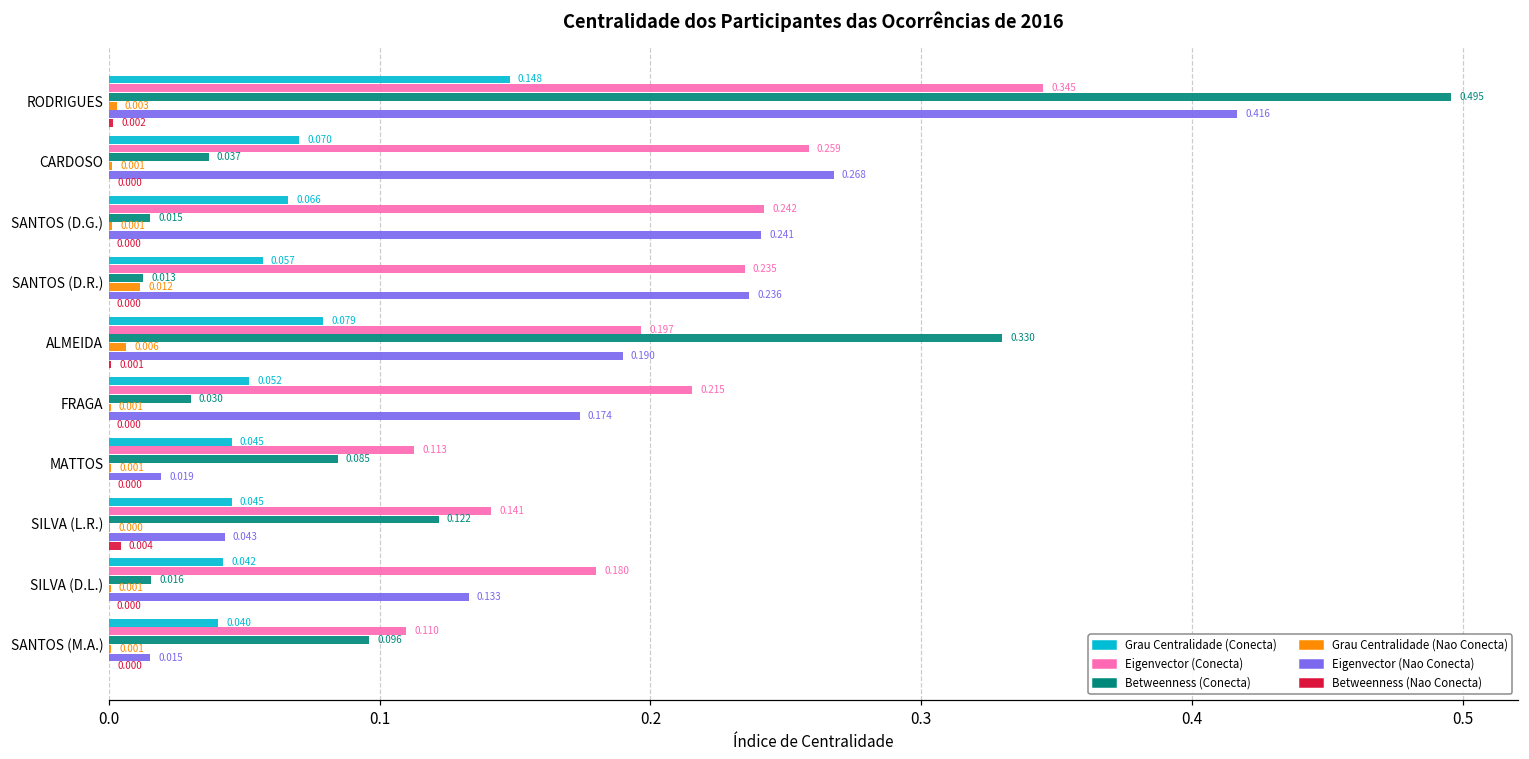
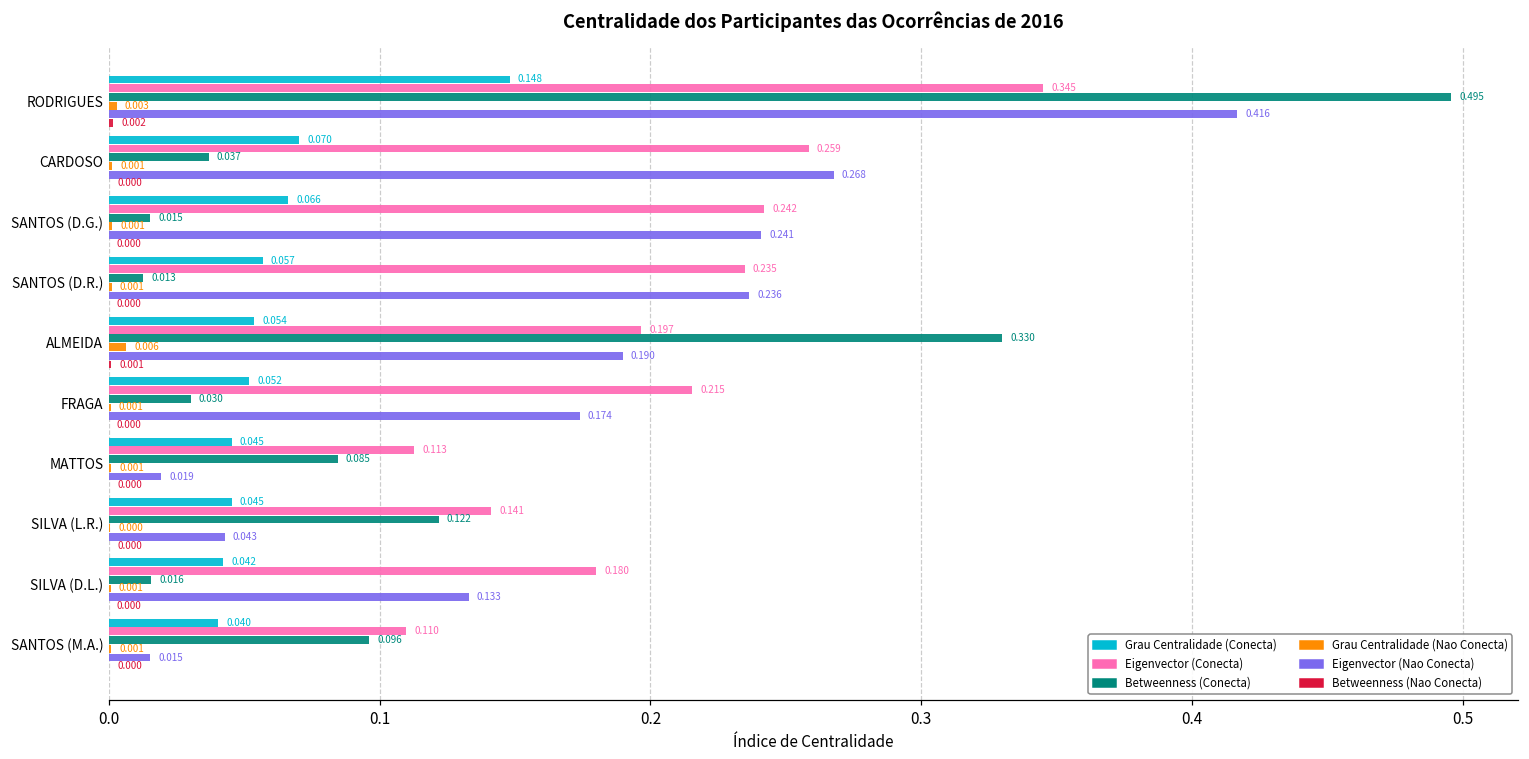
  {
    "Grau Centralidade (Conecta)": {
      "RODRIGUES": 0.148,
      "CARDOSO": 0.070,
      "SANTOS (D.G.)": 0.066,
      "SANTOS (D.R.)": 0.057,
-     "ALMEIDA": 0.079,
+     "ALMEIDA": 0.054,
      "FRAGA": 0.052,
      "MATTOS": 0.045,
      "SILVA (L.R.)": 0.045,
      "SILVA (D.L.)": 0.042,
      "SANTOS (M.A.)": 0.040
    },
    "Eigenvector (Conecta)": {
      "RODRIGUES": 0.345,
      "CARDOSO": 0.259,
      "SANTOS (D.G.)": 0.242,
      "SANTOS (D.R.)": 0.235,
      "ALMEIDA": 0.197,
      "FRAGA": 0.215,
      "MATTOS": 0.113,
      "SILVA (L.R.)": 0.141,
      "SILVA (D.L.)": 0.180,
      "SANTOS (M.A.)": 0.110
    },
    "Betweenness (Conecta)": {
      "RODRIGUES": 0.495,
      "CARDOSO": 0.037,
      "SANTOS (D.G.)": 0.015,
      "SANTOS (D.R.)": 0.013,
      "ALMEIDA": 0.330,
      "FRAGA": 0.030,
      "MATTOS": 0.085,
      "SILVA (L.R.)": 0.122,
      "SILVA (D.L.)": 0.016,
      "SANTOS (M.A.)": 0.096
    },
    "Grau Centralidade (Nao Conecta)": {
      "RODRIGUES": 0.003,
      "CARDOSO": 0.001,
      "SANTOS (D.G.)": 0.001,
-     "SANTOS (D.R.)": 0.012,
+     "SANTOS (D.R.)": 0.001,
      "ALMEIDA": 0.006,
      "FRAGA": 0.001,
      "MATTOS": 0.001,
      "SILVA (L.R.)": 0.000,
      "SILVA (D.L.)": 0.001,
      "SANTOS (M.A.)": 0.001
    },
    "Eigenvector (Nao Conecta)": {
      "RODRIGUES": 0.416,
      "CARDOSO": 0.268,
      "SANTOS (D.G.)": 0.241,
      "SANTOS (D.R.)": 0.236,
      "ALMEIDA": 0.190,
      "FRAGA": 0.174,
      "MATTOS": 0.019,
      "SILVA (L.R.)": 0.043,
      "SILVA (D.L.)": 0.133,
      "SANTOS (M.A.)": 0.015
    },
    "Betweenness (Nao Conecta)": {
      "RODRIGUES": 0.002,
      "CARDOSO": 0.000,
      "SANTOS (D.G.)": 0.000,
      "SANTOS (D.R.)": 0.000,
      "ALMEIDA": 0.001,
      "FRAGA": 0.000,
      "MATTOS": 0.000,
-     "SILVA (L.R.)": 0.004,
+     "SILVA (L.R.)": 0.000,
      "SILVA (D.L.)": 0.000,
      "SANTOS (M.A.)": 0.000
    }
  }
